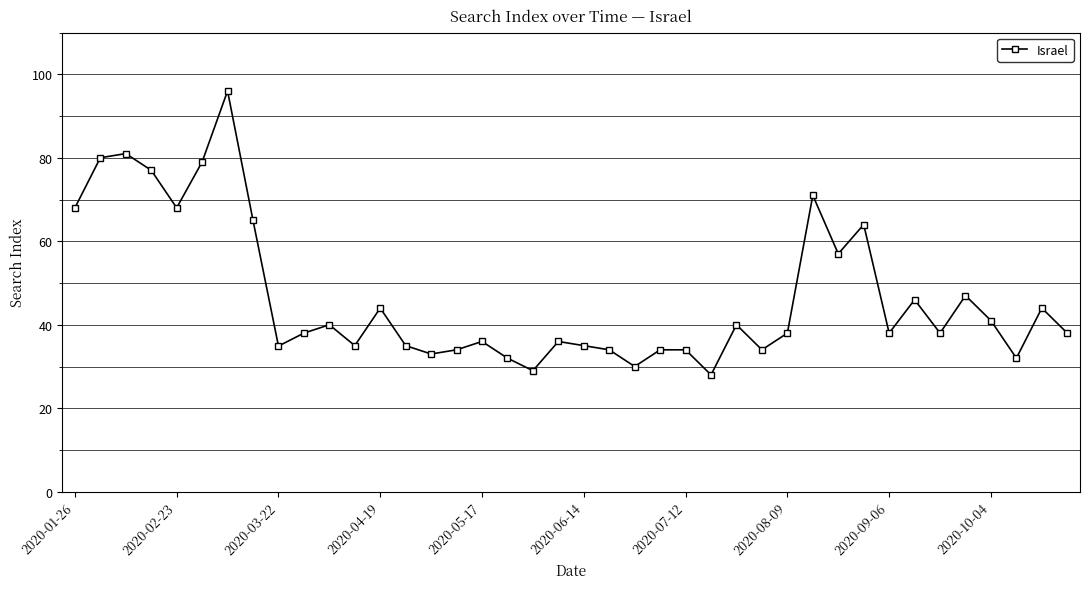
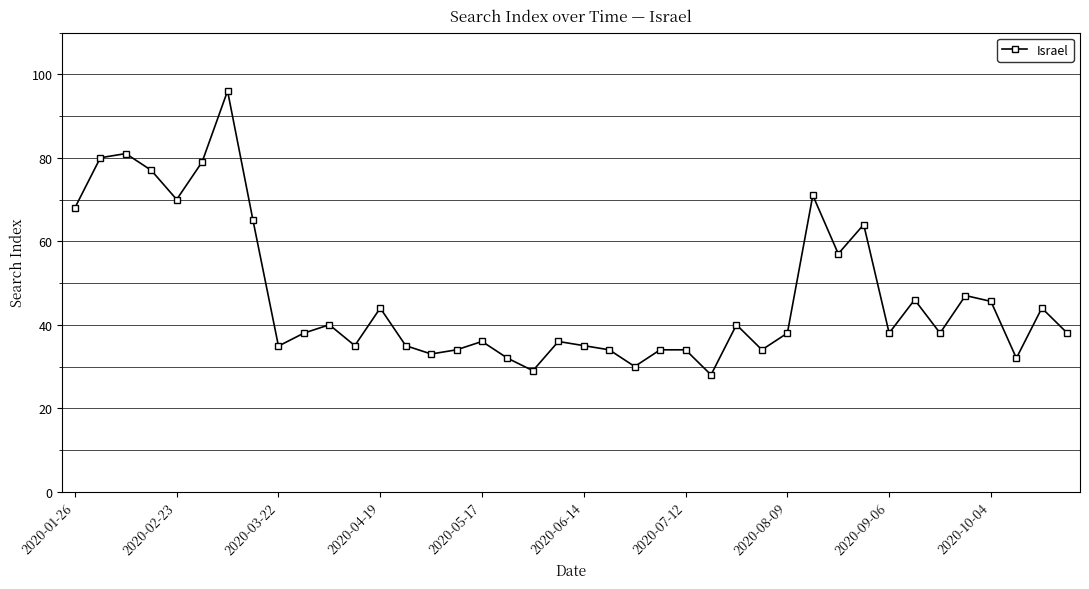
  {
    "2020-01-26": 68,
-   "2020-02-23": 68,
+   "2020-02-23": 70,
    "2020-03-22": 35,
    "2020-04-19": 44,
    "2020-05-17": 36,
    "2020-06-14": 35,
    "2020-07-12": 34,
    "2020-08-09": 38,
    "2020-09-06": 38,
-   "2020-10-04": 41
+   "2020-10-04": 46
  }
